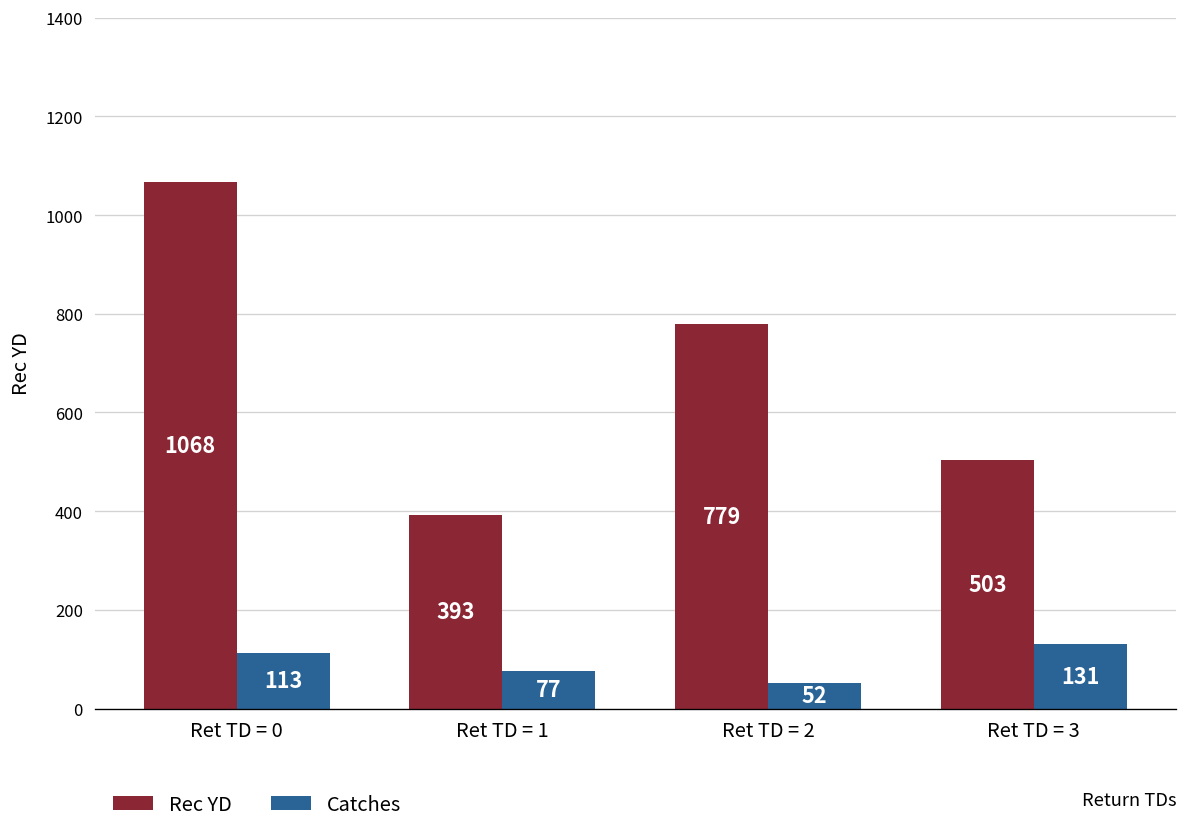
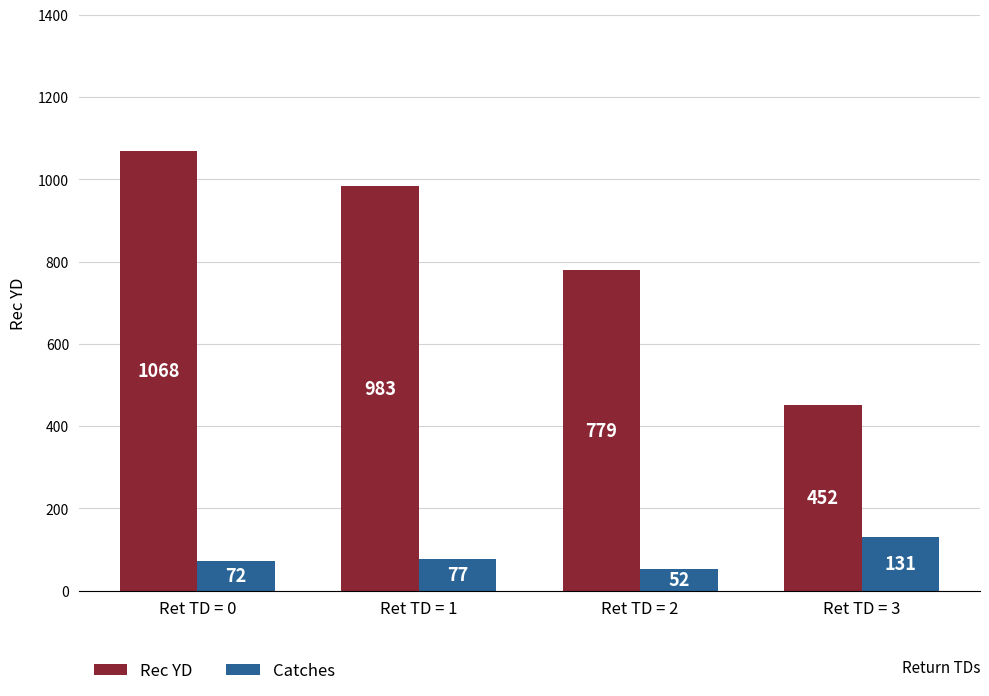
  {
    "Rec YD": {
      "Ret TD = 0": 1068,
-     "Ret TD = 1": 393,
+     "Ret TD = 1": 983,
      "Ret TD = 2": 779,
-     "Ret TD = 3": 503
+     "Ret TD = 3": 452
    },
    "Catches": {
-     "Ret TD = 0": 113,
+     "Ret TD = 0": 72,
      "Ret TD = 1": 77,
      "Ret TD = 2": 52,
      "Ret TD = 3": 131
    }
  }
